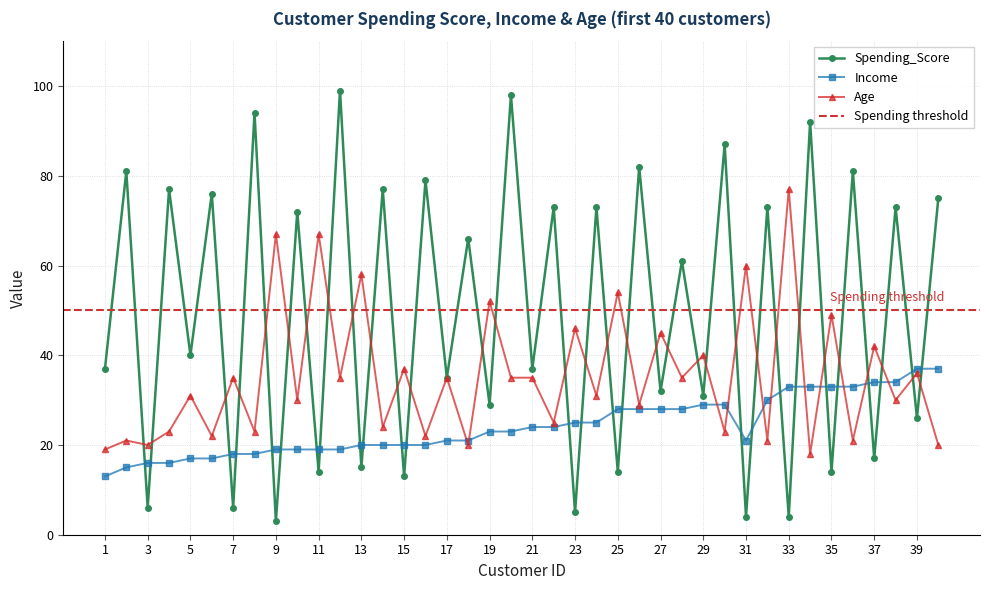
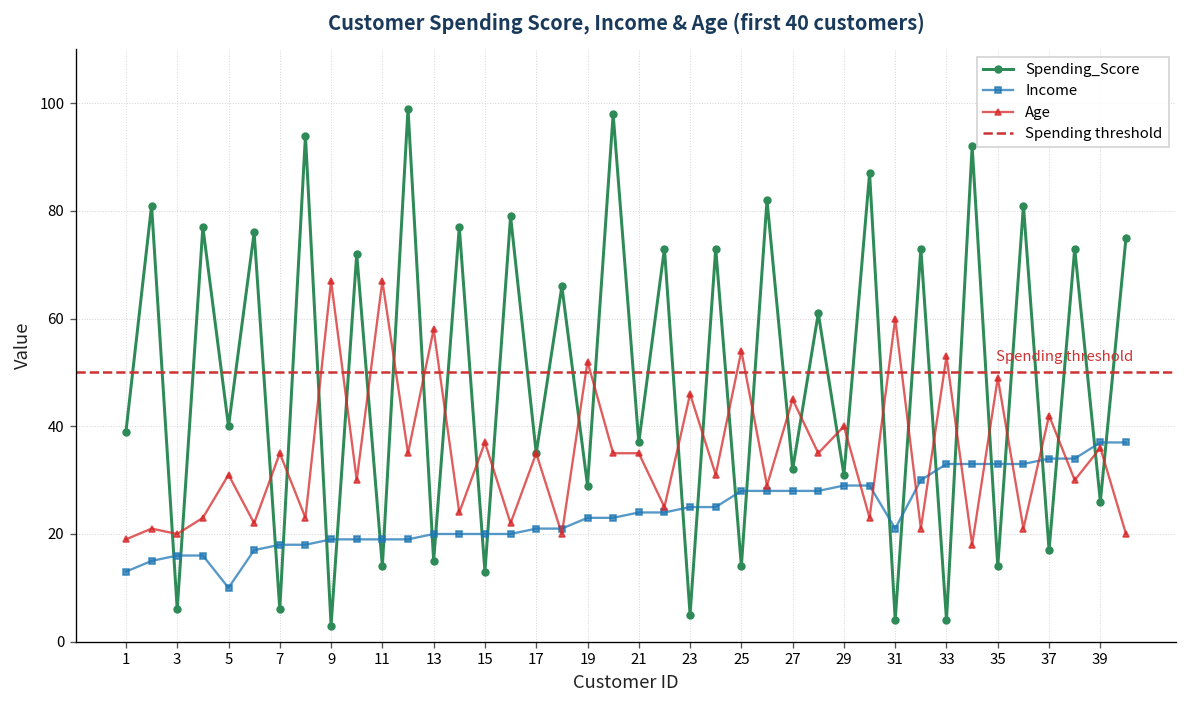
  {
    "Spending_Score": {
-     "1": 37,
+     "1": 39,
      "3": 6,
      "5": 40,
      "7": 6,
      "9": 3,
      "11": 14,
      "13": 15,
      "15": 13,
      "19": 29,
      "21": 37,
      "23": 5,
      "25": 14,
      "27": 32,
      "29": 31,
      "31": 4,
      "33": 4,
      "35": 14,
      "37": 17,
      "39": 26
    },
    "Income": {
      "1": 13,
      "3": 16,
-     "5": 17,
+     "5": 10,
      "7": 18,
      "9": 19,
      "11": 19,
      "13": 20,
      "15": 20,
      "17": 21,
      "19": 23,
      "21": 24,
      "23": 25,
      "25": 28,
      "27": 28,
      "29": 29,
      "31": 21,
      "33": 33,
      "35": 33,
      "37": 34,
      "39": 37
    },
    "Age": {
      "1": 19,
      "3": 20,
      "5": 31,
      "7": 35,
      "9": 67,
      "11": 67,
      "13": 58,
      "15": 37,
      "19": 52,
      "21": 35,
      "23": 46,
      "25": 54,
      "27": 45,
      "29": 40,
      "31": 60,
-     "33": 77,
+     "33": 53,
      "35": 49,
      "37": 42,
      "39": 36
    }
  }
